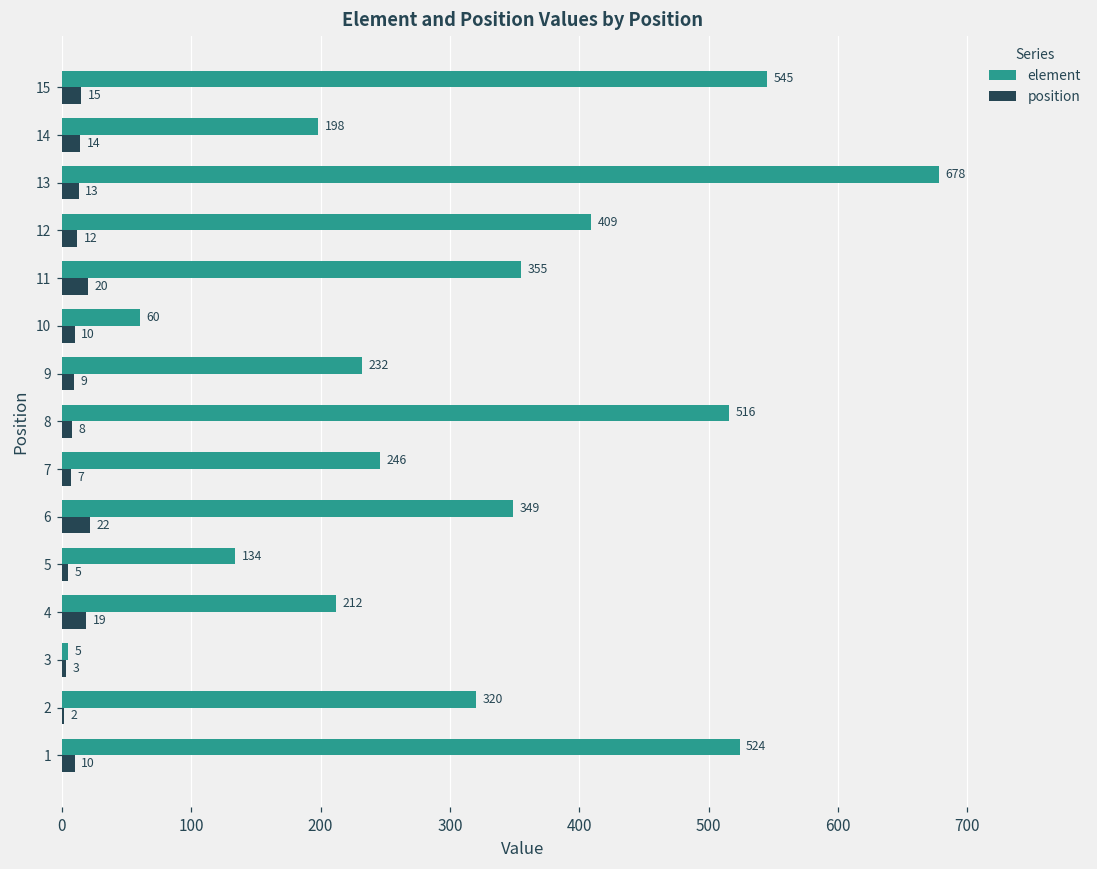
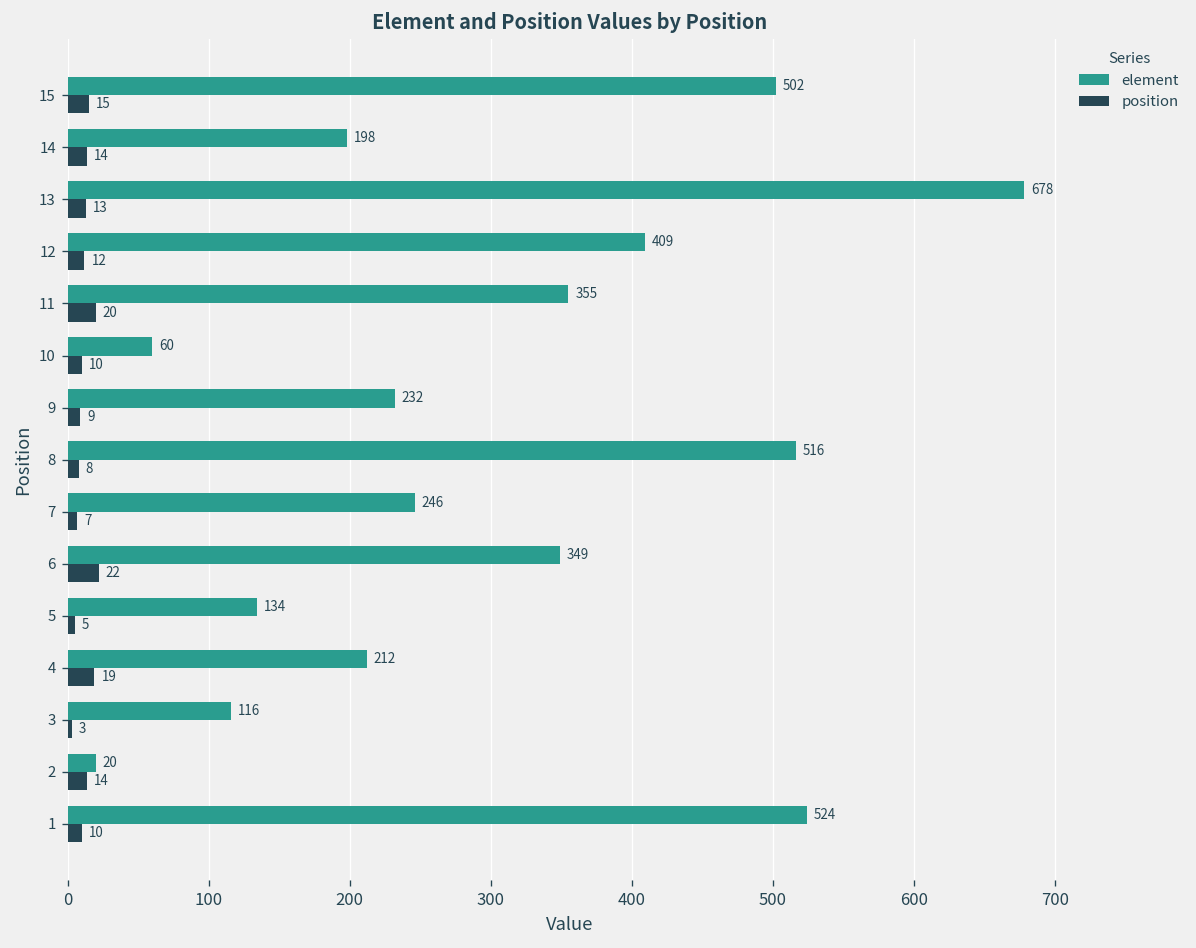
  {
    "element": {
-     "15": 545,
+     "15": 502,
      "14": 198,
      "13": 678,
      "12": 409,
      "11": 355,
      "10": 60,
      "9": 232,
      "8": 516,
      "7": 246,
      "6": 349,
      "5": 134,
      "4": 212,
-     "3": 5,
-     "2": 320,
+     "3": 116,
+     "2": 20,
      "1": 524
    },
    "position": {
      "15": 15,
      "14": 14,
      "13": 13,
      "12": 12,
      "11": 20,
      "10": 10,
      "9": 9,
      "8": 8,
      "7": 7,
      "6": 22,
      "5": 5,
      "4": 19,
      "3": 3,
-     "2": 2,
+     "2": 14,
      "1": 10
    }
  }
